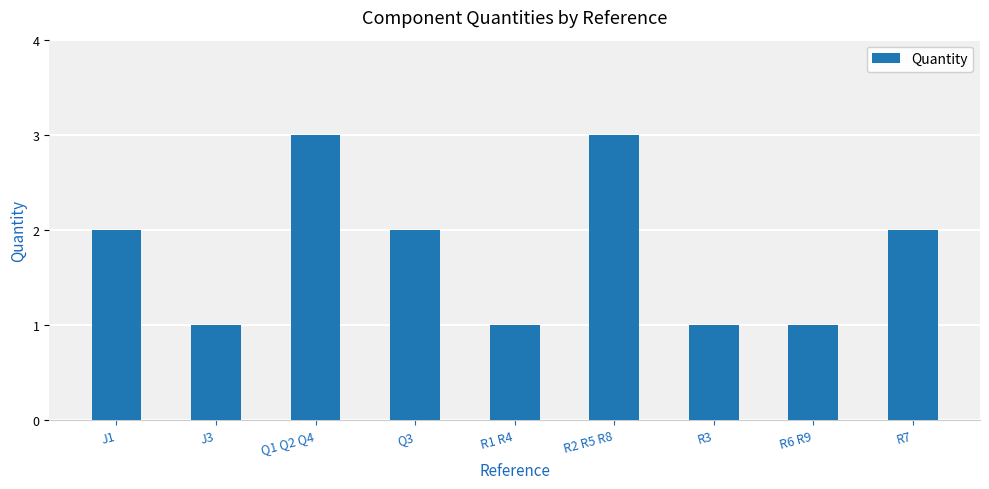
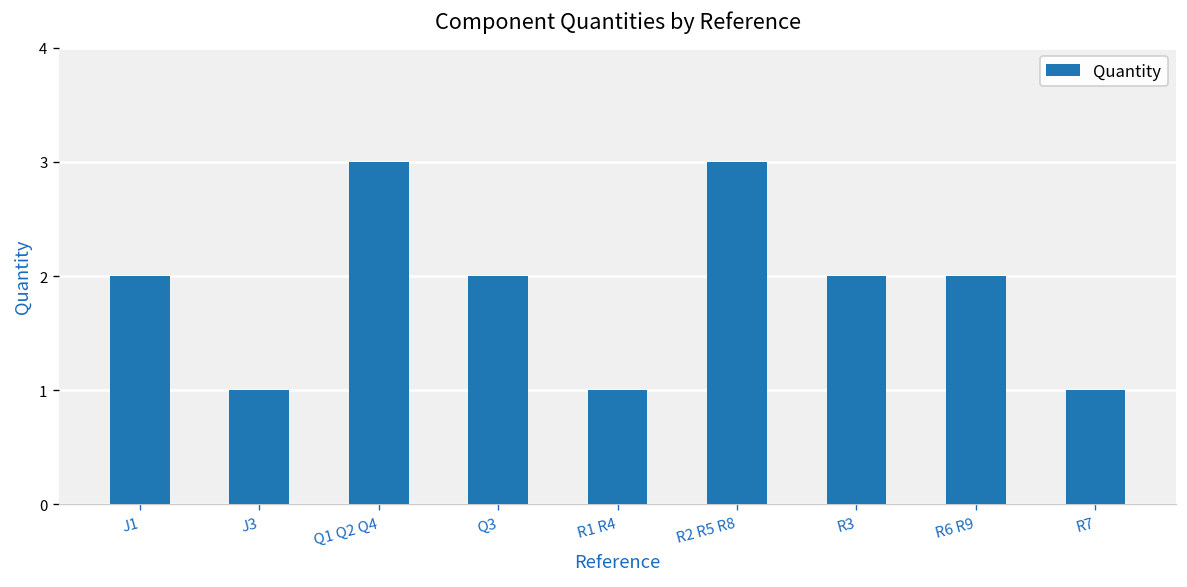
  {
    "J1": 2,
    "J3": 1,
    "Q1 Q2 Q4": 3,
    "Q3": 2,
    "R1 R4": 1,
    "R2 R5 R8": 3,
-   "R3": 1,
-   "R6 R9": 1,
-   "R7": 2
+   "R3": 2,
+   "R6 R9": 2,
+   "R7": 1
  }
